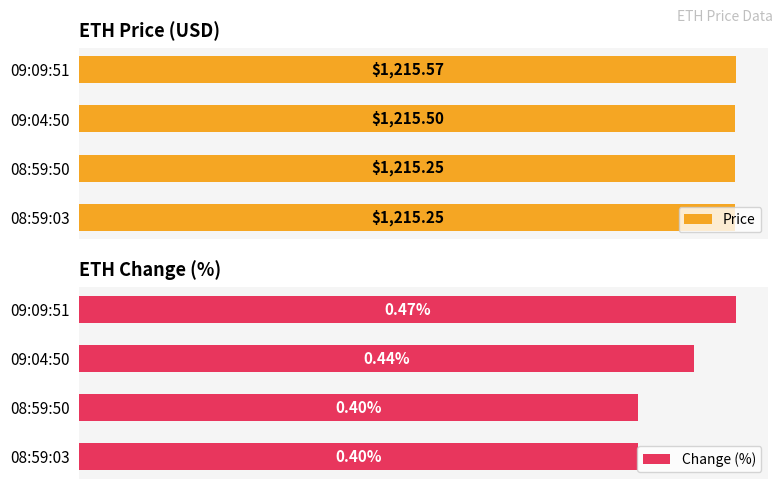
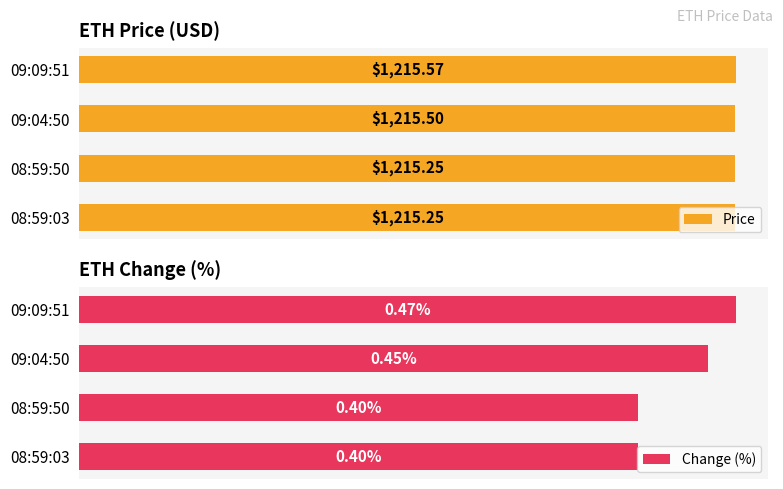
  {
    "ETH Price (USD)": {
      "09:09:51": "$1,215.57",
      "09:04:50": "$1,215.50",
      "08:59:50": "$1,215.25"
    },
    "ETH Change (%)": {
      "09:09:51": "0.47%",
-     "09:04:50": "0.44%",
+     "09:04:50": "0.45%",
      "08:59:50": "0.40%"
    }
  }
